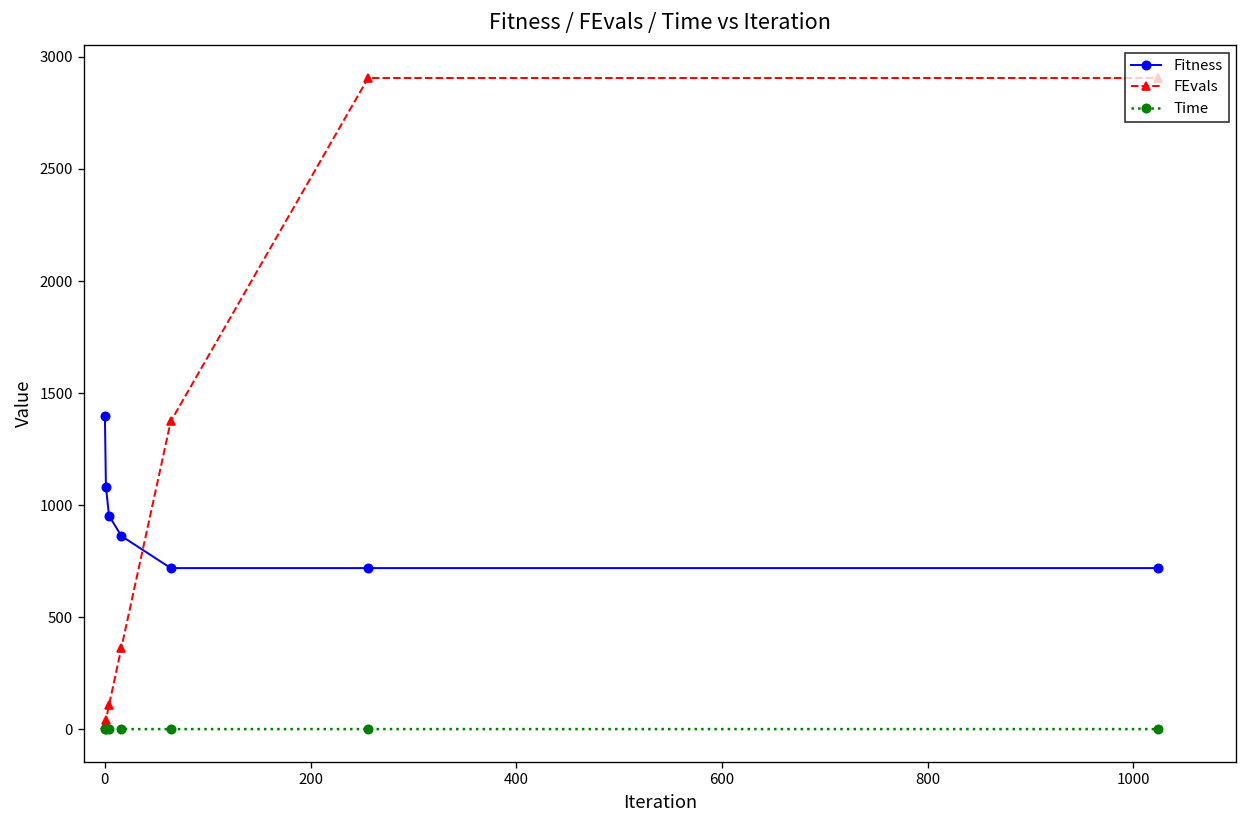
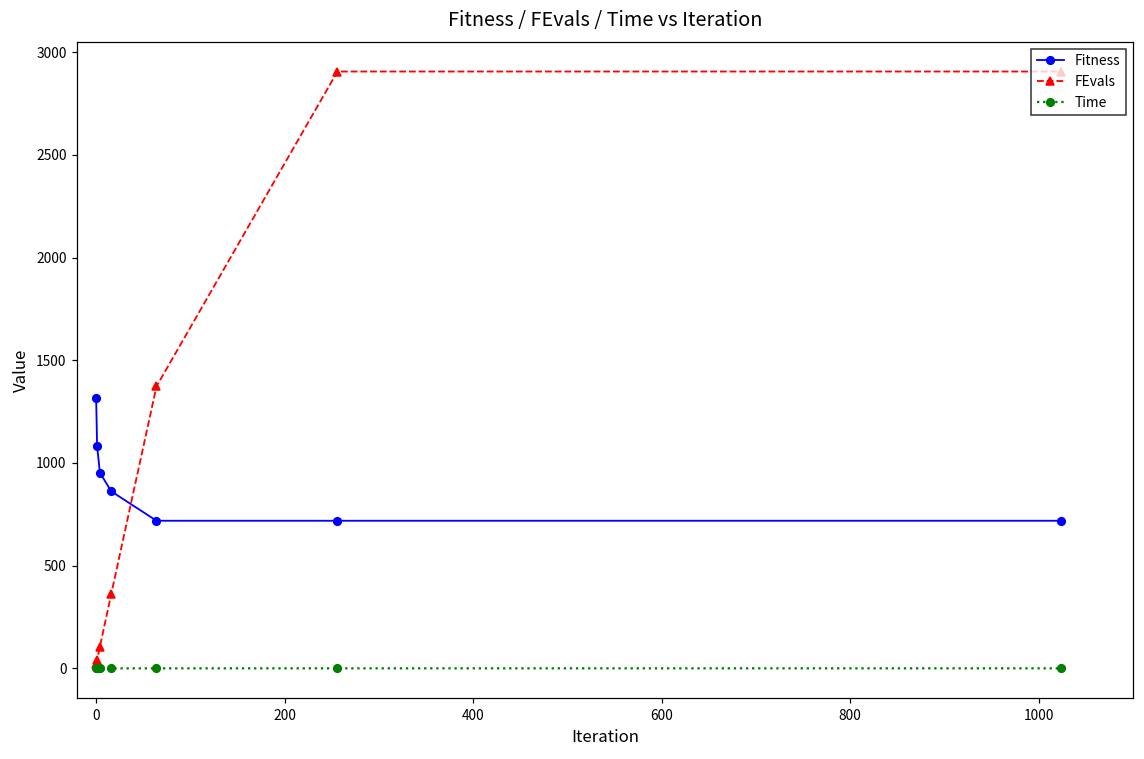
  {
    "Fitness": {
-     "0": 1400
+     "0": 1320
    },
    "FEvals": {
      "0": 20
    },
    "Time": {
      "0": 0
    }
  }
